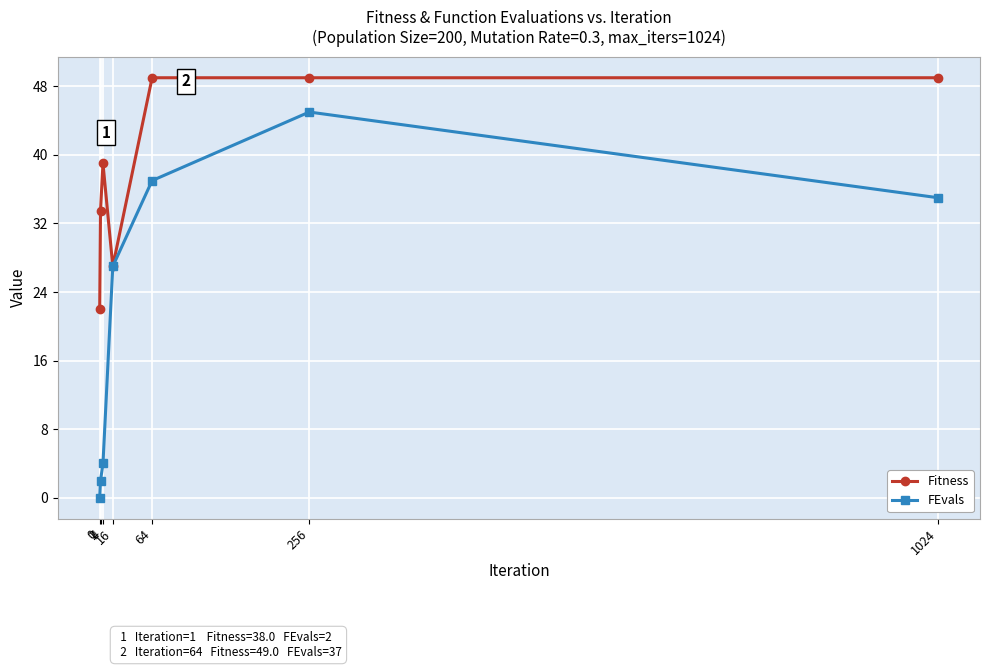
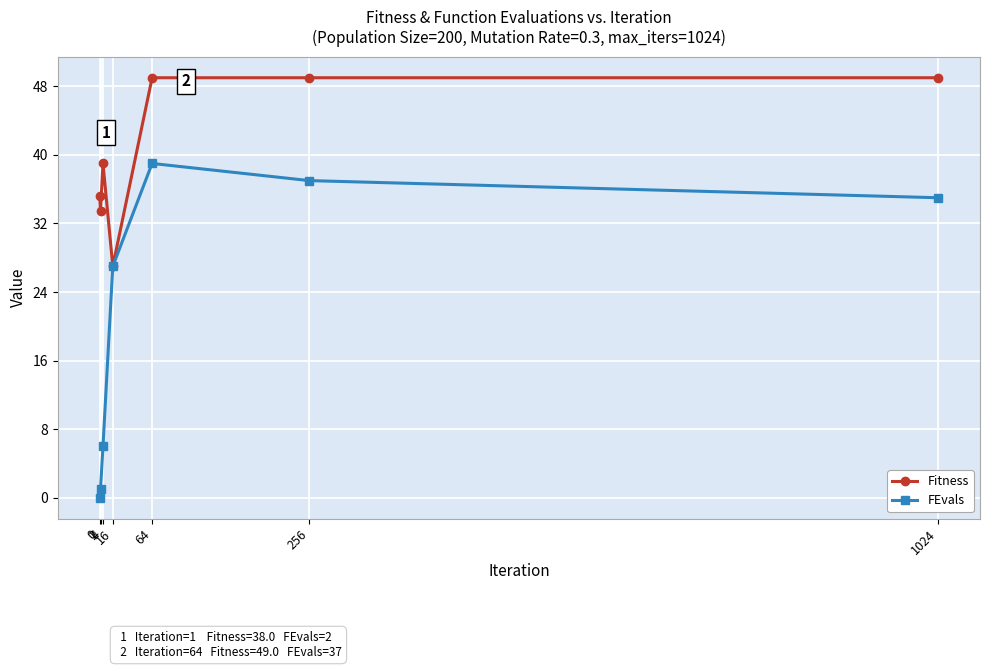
  {
    "Fitness": {
-     "0": 22,
+     "0": 35,
      "1": 34,
      "64": 49,
      "256": 49,
      "1024": 49
    },
    "FEvals": {
      "0": 0,
-     "1": 2,
-     "4": 4,
-     "64": 37,
-     "256": 45,
+     "1": 1,
+     "4": 6,
+     "64": 39,
+     "256": 37,
      "1024": 35
    }
  }
